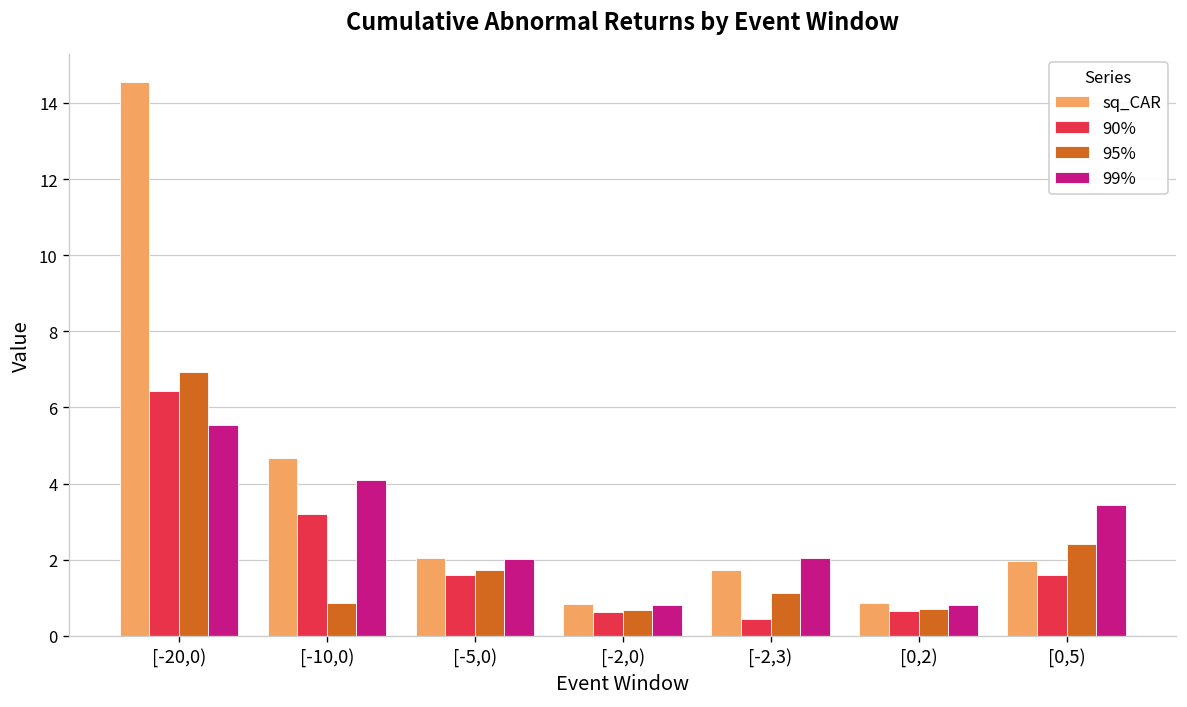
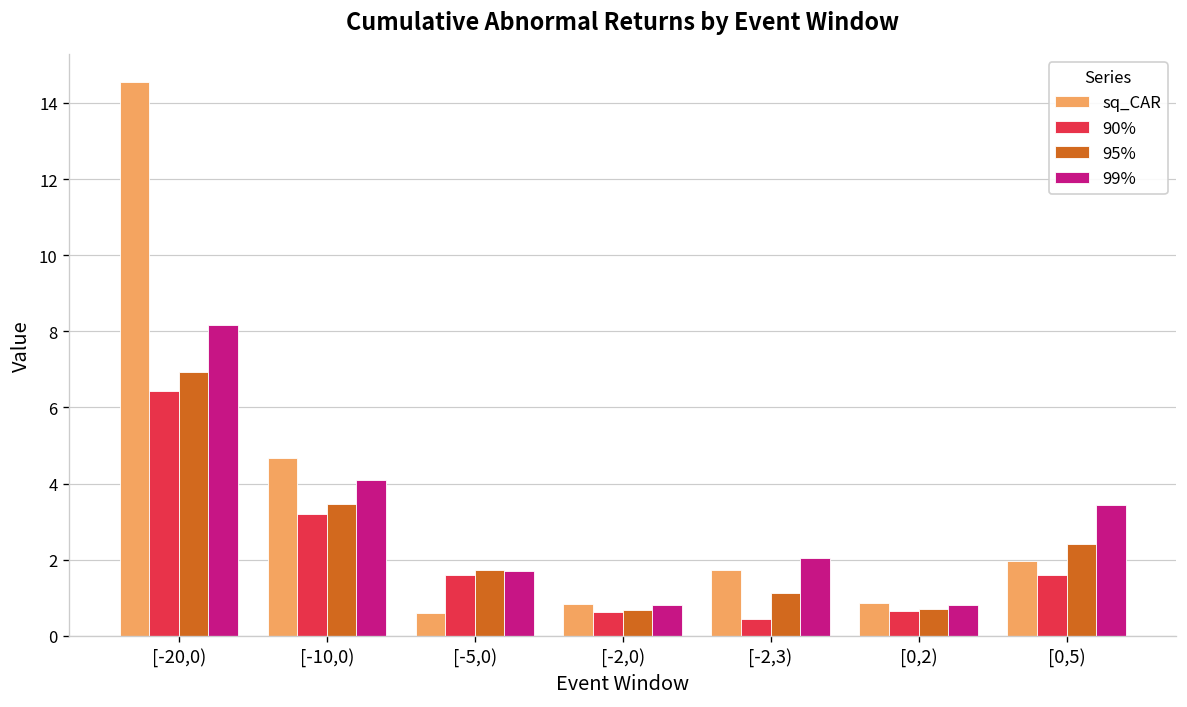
  {
    "sq_CAR": {
      "[-20,0)": 14.6,
      "[-10,0)": 4.7,
-     "[-5,0)": 2.0,
+     "[-5,0)": 0.6,
      "[-2,0)": 0.8,
      "[-2,3)": 1.7,
      "[0,2)": 0.9,
      "[0,5)": 2.0
    },
    "90%": {
      "[-20,0)": 6.4,
      "[-10,0)": 3.2,
      "[-5,0)": 1.6,
      "[-2,0)": 0.6,
      "[-2,3)": 0.5,
      "[0,2)": 0.6,
      "[0,5)": 1.6
    },
    "95%": {
      "[-20,0)": 6.9,
-     "[-10,0)": 0.9,
+     "[-10,0)": 3.5,
      "[-5,0)": 1.7,
      "[-2,0)": 0.7,
      "[-2,3)": 1.1,
      "[0,2)": 0.7,
      "[0,5)": 2.4
    },
    "99%": {
-     "[-20,0)": 5.6,
+     "[-20,0)": 8.2,
      "[-10,0)": 4.1,
-     "[-5,0)": 2.0,
+     "[-5,0)": 1.7,
      "[-2,0)": 0.8,
      "[-2,3)": 2.0,
      "[0,2)": 0.8,
      "[0,5)": 3.4
    }
  }
